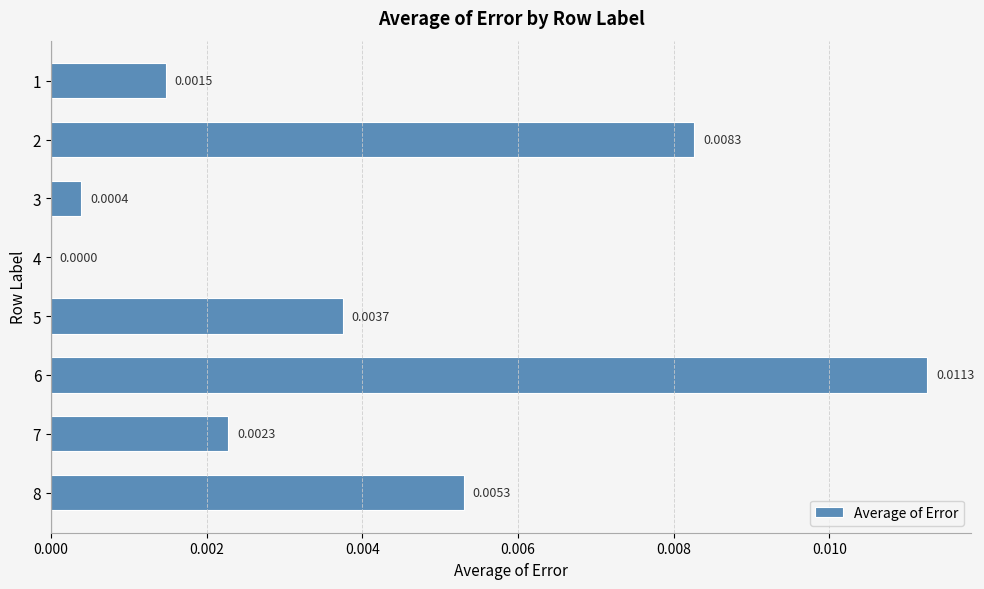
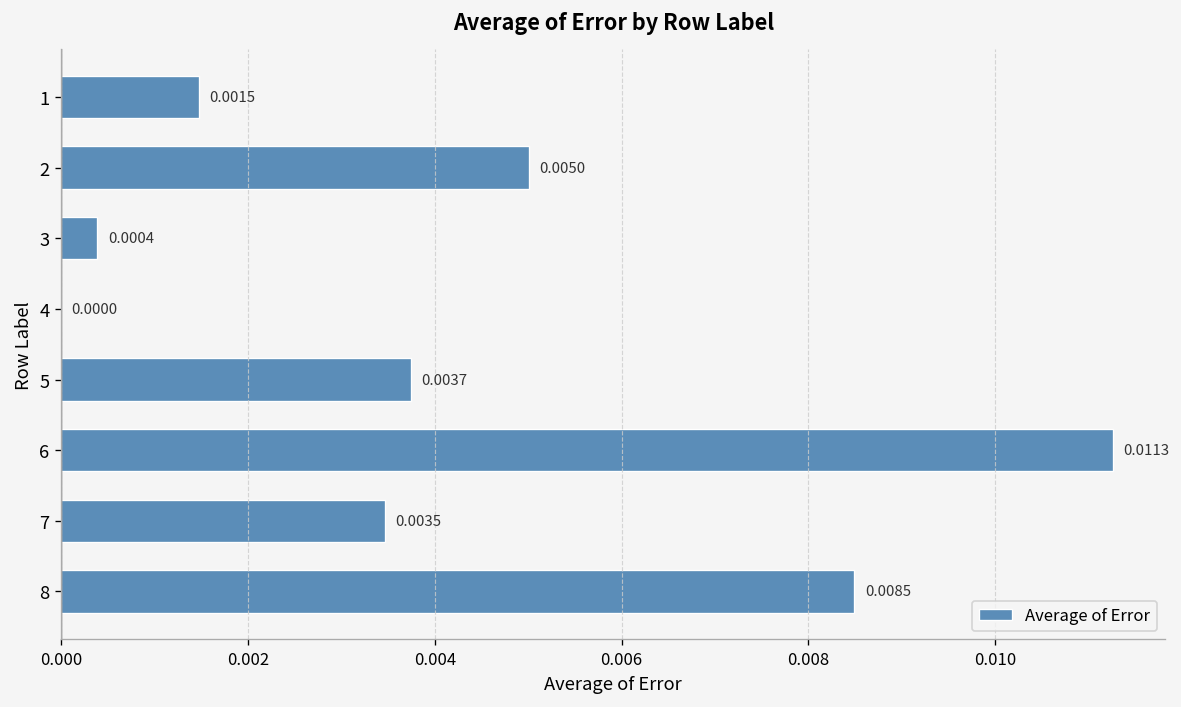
  {
    "1": 0.0015,
-   "2": 0.0083,
+   "2": 0.0050,
    "3": 0.0004,
    "4": 0.0000,
    "5": 0.0037,
    "6": 0.0113,
-   "7": 0.0023,
-   "8": 0.0053
+   "7": 0.0035,
+   "8": 0.0085
  }
